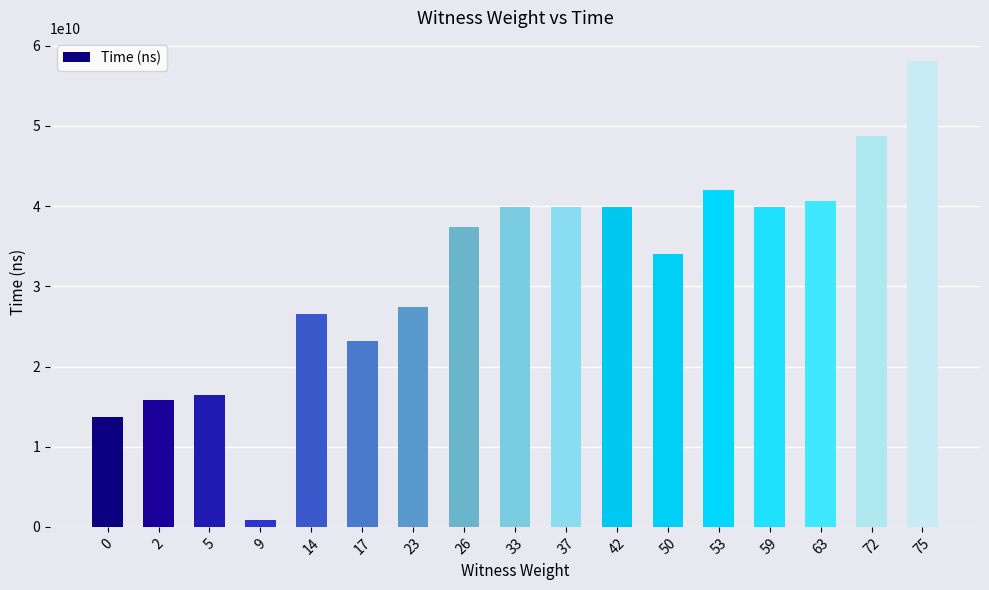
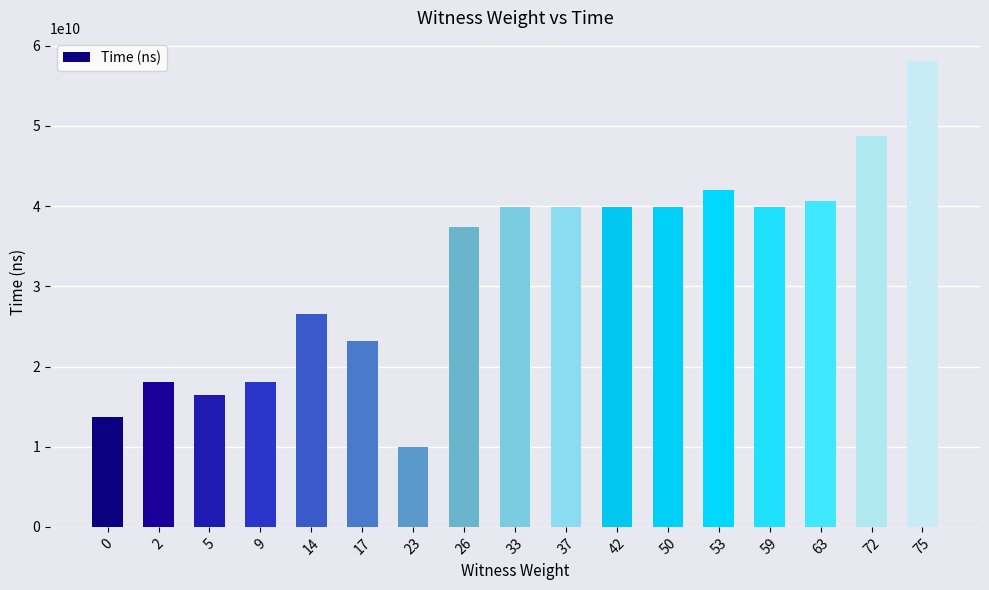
  {
    "0": 14000000000,
-   "2": 16000000000,
+   "2": 18000000000,
    "5": 16000000000,
-   "9": 1000000000,
+   "9": 18000000000,
    "14": 27000000000,
    "17": 23000000000,
-   "23": 27000000000,
+   "23": 10000000000,
    "26": 37000000000,
    "33": 40000000000,
    "37": 40000000000,
    "42": 40000000000,
-   "50": 34000000000,
+   "50": 40000000000,
    "53": 42000000000,
    "59": 40000000000,
    "63": 41000000000,
    "72": 49000000000,
    "75": 58000000000
  }
